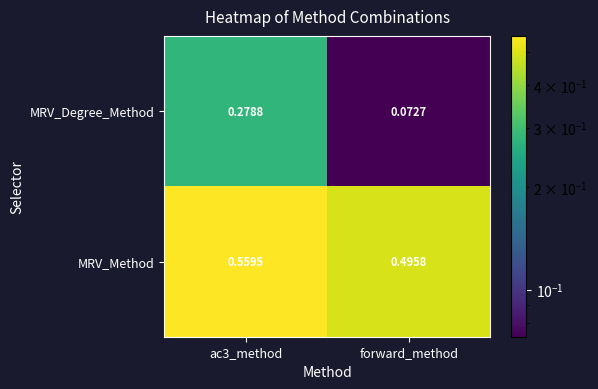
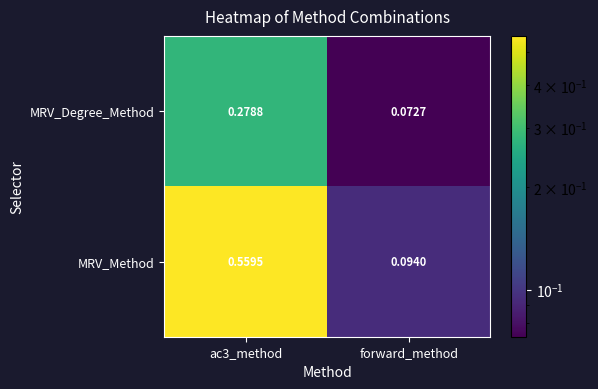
  {
    "MRV_Degree_Method": {
      "ac3_method": 0.2788,
      "forward_method": 0.0727
    },
    "MRV_Method": {
      "ac3_method": 0.5595,
-     "forward_method": 0.4958
+     "forward_method": 0.0940
    }
  }
